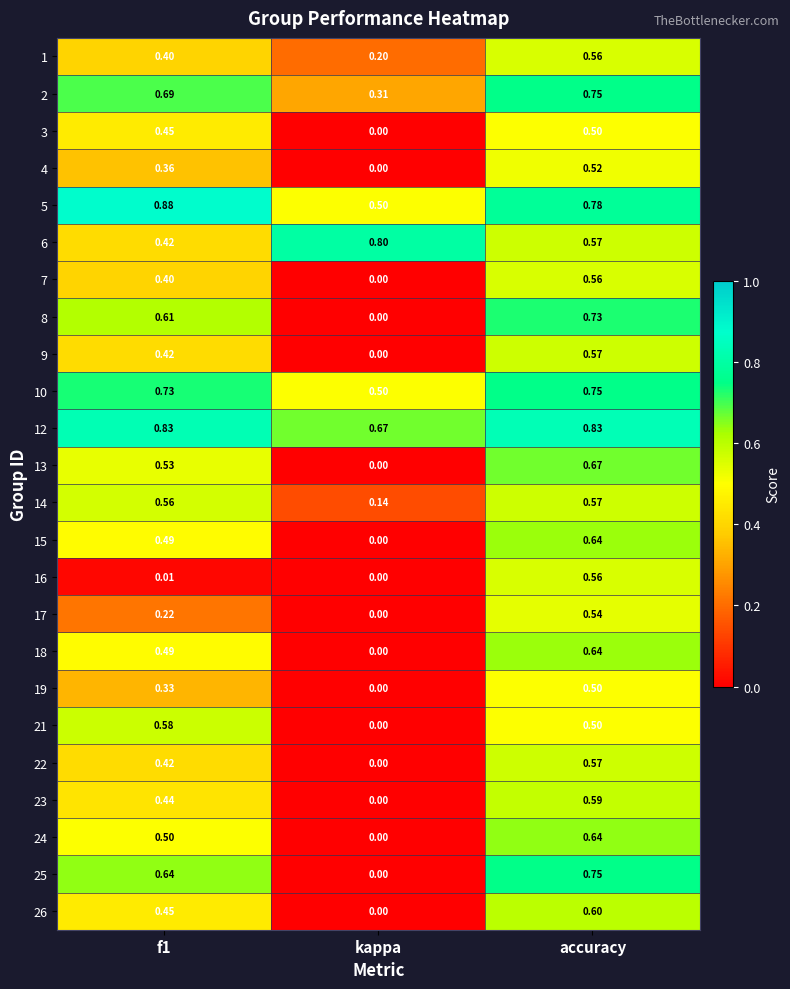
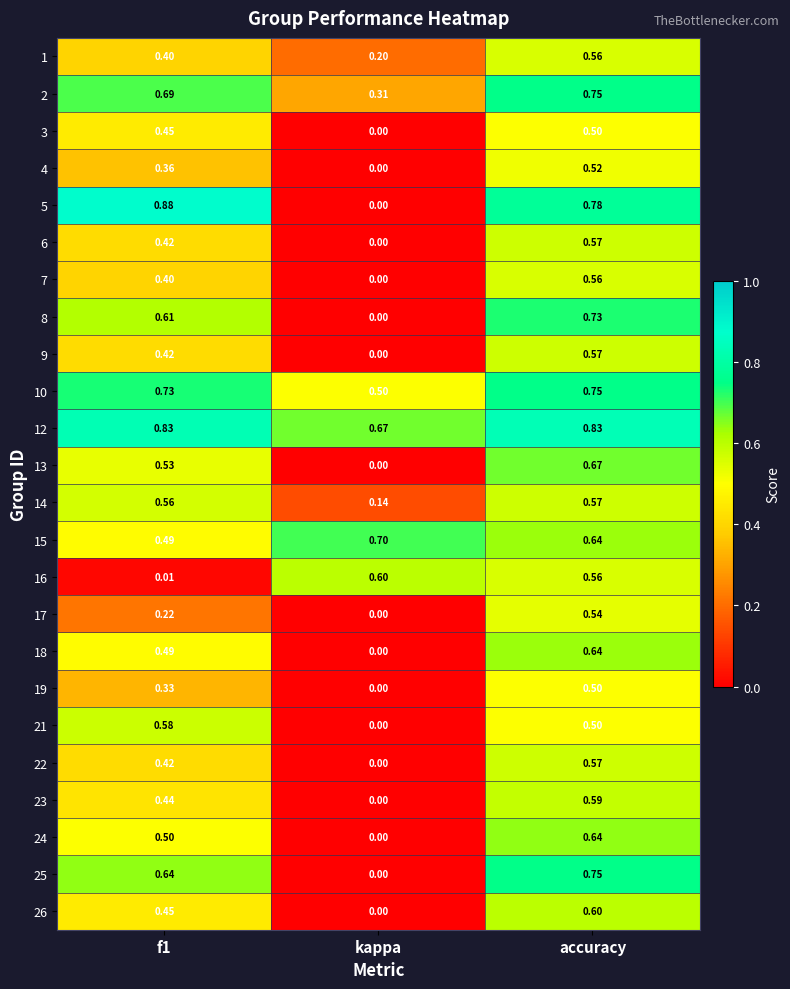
  {
    "1": {
      "f1": 0.40,
      "kappa": 0.20,
      "accuracy": 0.56
    },
    "2": {
      "f1": 0.69,
      "kappa": 0.31,
      "accuracy": 0.75
    },
    "3": {
      "f1": 0.45,
      "kappa": 0.00,
      "accuracy": 0.50
    },
    "4": {
      "f1": 0.36,
      "kappa": 0.00,
      "accuracy": 0.52
    },
    "5": {
      "f1": 0.88,
-     "kappa": 0.50,
+     "kappa": 0.00,
      "accuracy": 0.78
    },
    "6": {
      "f1": 0.42,
-     "kappa": 0.80,
+     "kappa": 0.00,
      "accuracy": 0.57
    },
    "7": {
      "f1": 0.40,
      "kappa": 0.00,
      "accuracy": 0.56
    },
    "8": {
      "f1": 0.61,
      "kappa": 0.00,
      "accuracy": 0.73
    },
    "9": {
      "f1": 0.42,
      "kappa": 0.00,
      "accuracy": 0.57
    },
    "10": {
      "f1": 0.73,
      "kappa": 0.50,
      "accuracy": 0.75
    },
    "12": {
      "f1": 0.83,
      "kappa": 0.67,
      "accuracy": 0.83
    },
    "13": {
      "f1": 0.53,
      "kappa": 0.00,
      "accuracy": 0.67
    },
    "14": {
      "f1": 0.56,
      "kappa": 0.14,
      "accuracy": 0.57
    },
    "15": {
      "f1": 0.49,
-     "kappa": 0.00,
+     "kappa": 0.70,
      "accuracy": 0.64
    },
    "16": {
      "f1": 0.01,
-     "kappa": 0.00,
+     "kappa": 0.60,
      "accuracy": 0.56
    },
    "17": {
      "f1": 0.22,
      "kappa": 0.00,
      "accuracy": 0.54
    },
    "18": {
      "f1": 0.49,
      "kappa": 0.00,
      "accuracy": 0.64
    },
    "19": {
      "f1": 0.33,
      "kappa": 0.00,
      "accuracy": 0.50
    },
    "21": {
      "f1": 0.58,
      "kappa": 0.00,
      "accuracy": 0.50
    },
    "22": {
      "f1": 0.42,
      "kappa": 0.00,
      "accuracy": 0.57
    },
    "23": {
      "f1": 0.44,
      "kappa": 0.00,
      "accuracy": 0.59
    },
    "24": {
      "f1": 0.50,
      "kappa": 0.00,
      "accuracy": 0.64
    },
    "25": {
      "f1": 0.64,
      "kappa": 0.00,
      "accuracy": 0.75
    },
    "26": {
      "f1": 0.45,
      "kappa": 0.00,
      "accuracy": 0.60
    }
  }
